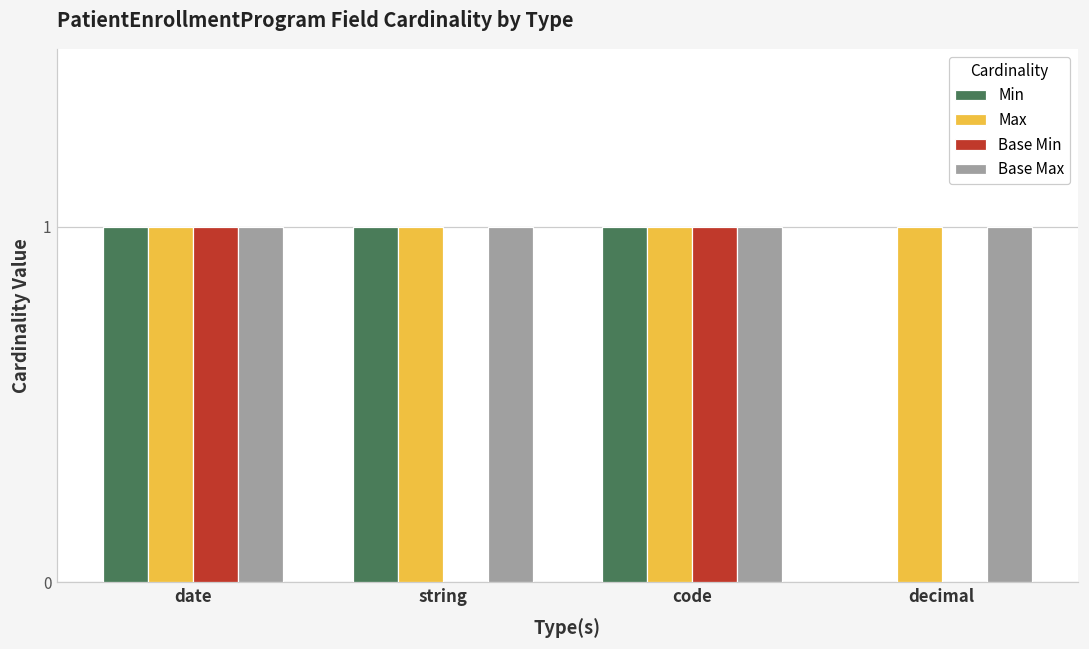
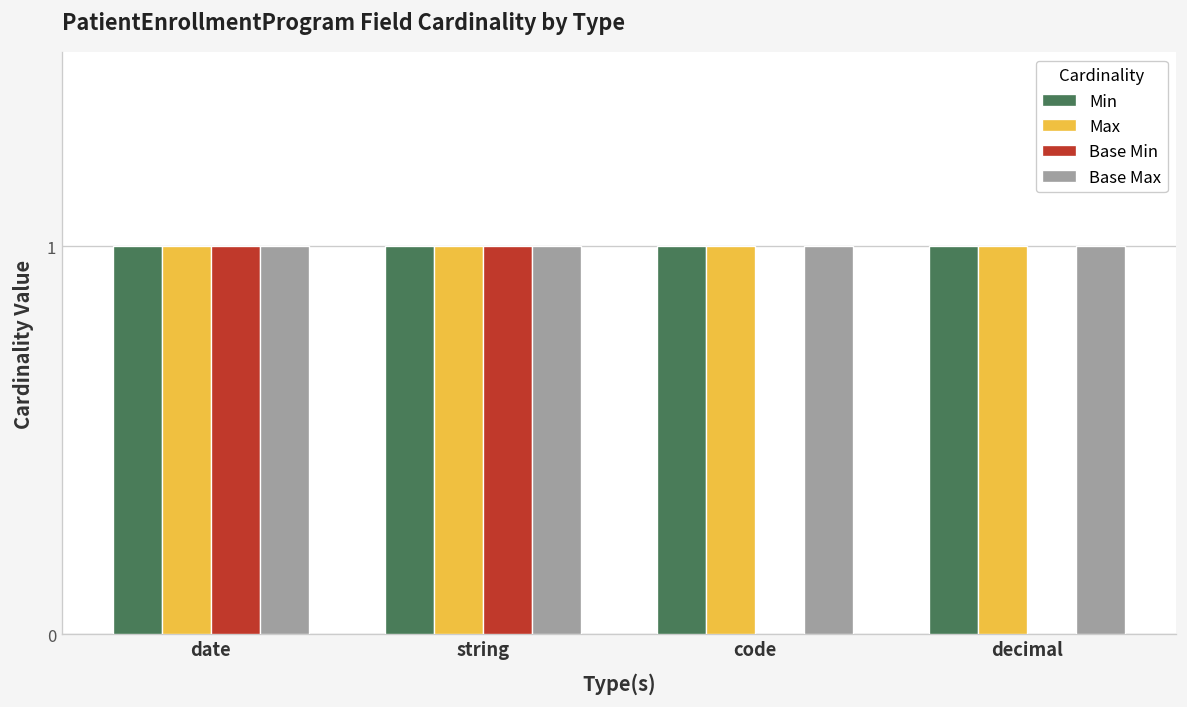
  {
    "Min": {
      "date": 1,
      "string": 1,
      "code": 1,
-     "decimal": 0
+     "decimal": 1
    },
    "Max": {
      "date": 1,
      "string": 1,
      "code": 1,
      "decimal": 1
    },
    "Base Min": {
      "date": 1,
-     "string": 0,
-     "code": 1,
+     "string": 1,
+     "code": 0,
      "decimal": 0
    },
    "Base Max": {
      "date": 1,
      "string": 1,
      "code": 1,
      "decimal": 1
    }
  }
